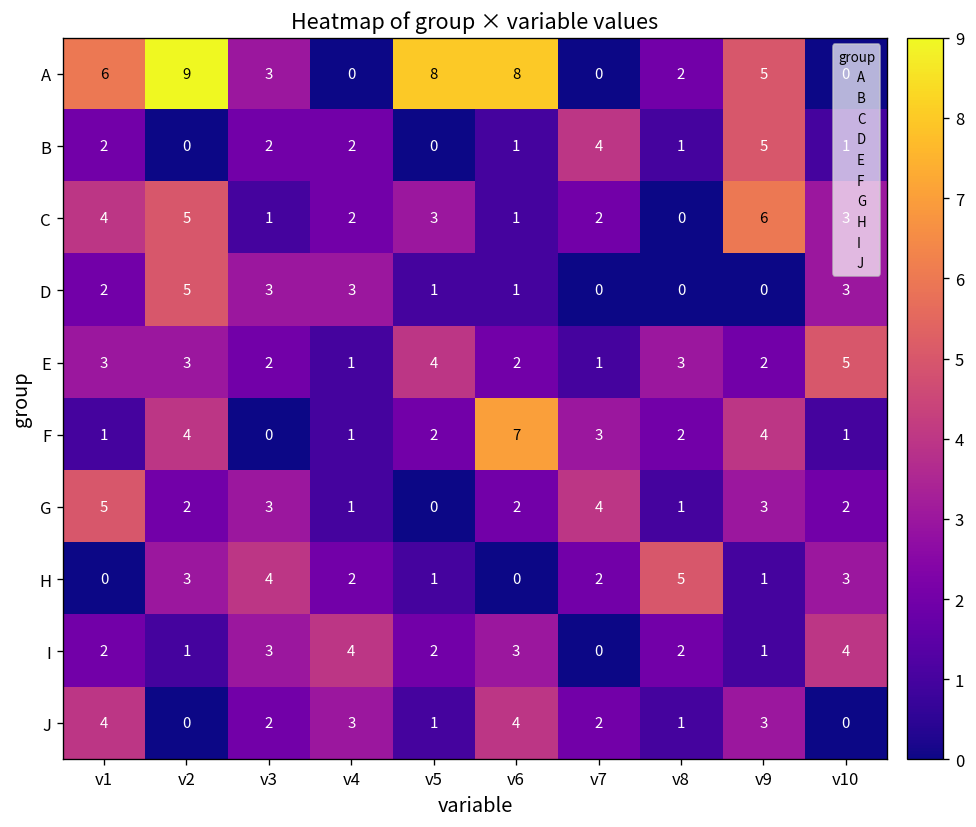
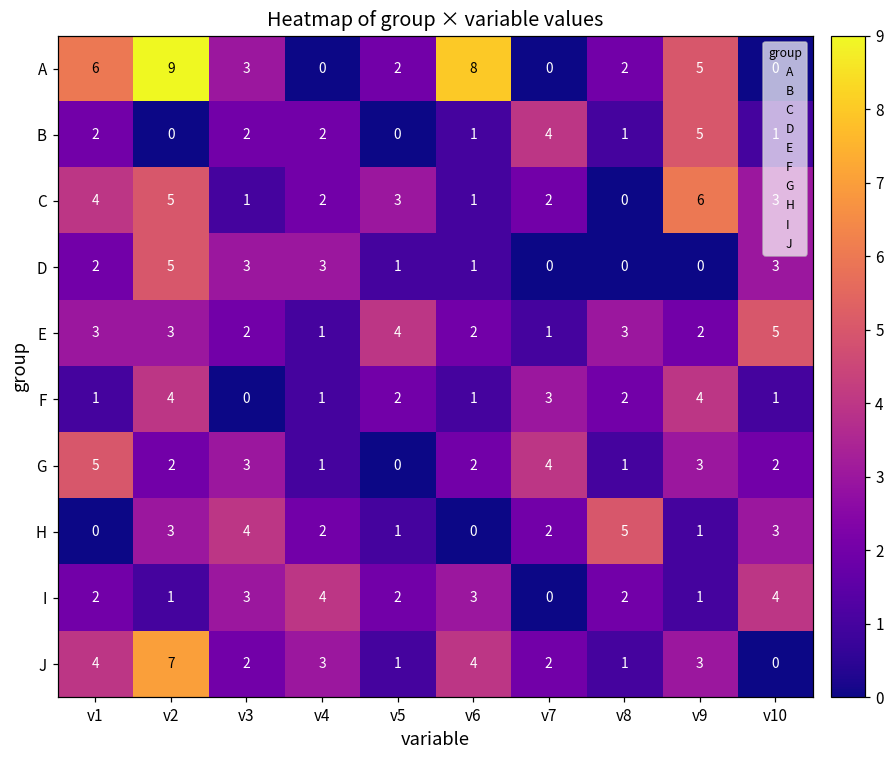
  {
    "A": {
      "v1": 6,
      "v2": 9,
      "v3": 3,
      "v4": 0,
-     "v5": 8,
+     "v5": 2,
      "v6": 8,
      "v7": 0,
      "v8": 2,
      "v9": 5
    },
    "B": {
      "v1": 2,
      "v2": 0,
      "v3": 2,
      "v4": 2,
      "v5": 0,
      "v6": 1,
      "v7": 4,
      "v8": 1,
      "v9": 5
    },
    "C": {
      "v1": 4,
      "v2": 5,
      "v3": 1,
      "v4": 2,
      "v5": 3,
      "v6": 1,
      "v7": 2,
      "v8": 0,
      "v9": 6
    },
    "D": {
      "v1": 2,
      "v2": 5,
      "v3": 3,
      "v4": 3,
      "v5": 1,
      "v6": 1,
      "v7": 0,
      "v8": 0,
      "v9": 0,
      "v10": 3
    },
    "E": {
      "v1": 3,
      "v2": 3,
      "v3": 2,
      "v4": 1,
      "v5": 4,
      "v6": 2,
      "v7": 1,
      "v8": 3,
      "v9": 2,
      "v10": 5
    },
    "F": {
      "v1": 1,
      "v2": 4,
      "v3": 0,
      "v4": 1,
      "v5": 2,
-     "v6": 7,
+     "v6": 1,
      "v7": 3,
      "v8": 2,
      "v9": 4,
      "v10": 1
    },
    "G": {
      "v1": 5,
      "v2": 2,
      "v3": 3,
      "v4": 1,
      "v5": 0,
      "v6": 2,
      "v7": 4,
      "v8": 1,
      "v9": 3,
      "v10": 2
    },
    "H": {
      "v1": 0,
      "v2": 3,
      "v3": 4,
      "v4": 2,
      "v5": 1,
      "v6": 0,
      "v7": 2,
      "v8": 5,
      "v9": 1,
      "v10": 3
    },
    "I": {
      "v1": 2,
      "v2": 1,
      "v3": 3,
      "v4": 4,
      "v5": 2,
      "v6": 3,
      "v7": 0,
      "v8": 2,
      "v9": 1,
      "v10": 4
    },
    "J": {
      "v1": 4,
-     "v2": 0,
+     "v2": 7,
      "v3": 2,
      "v4": 3,
      "v5": 1,
      "v6": 4,
      "v7": 2,
      "v8": 1,
      "v9": 3,
      "v10": 0
    }
  }
